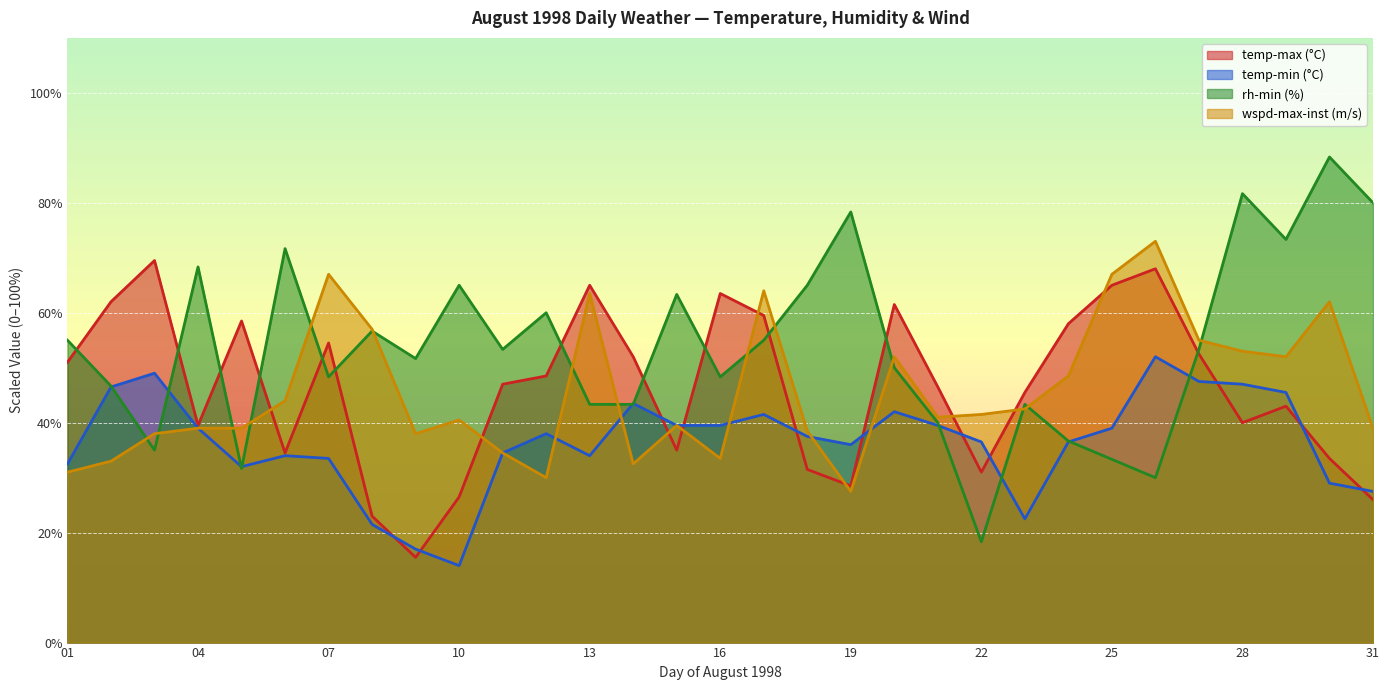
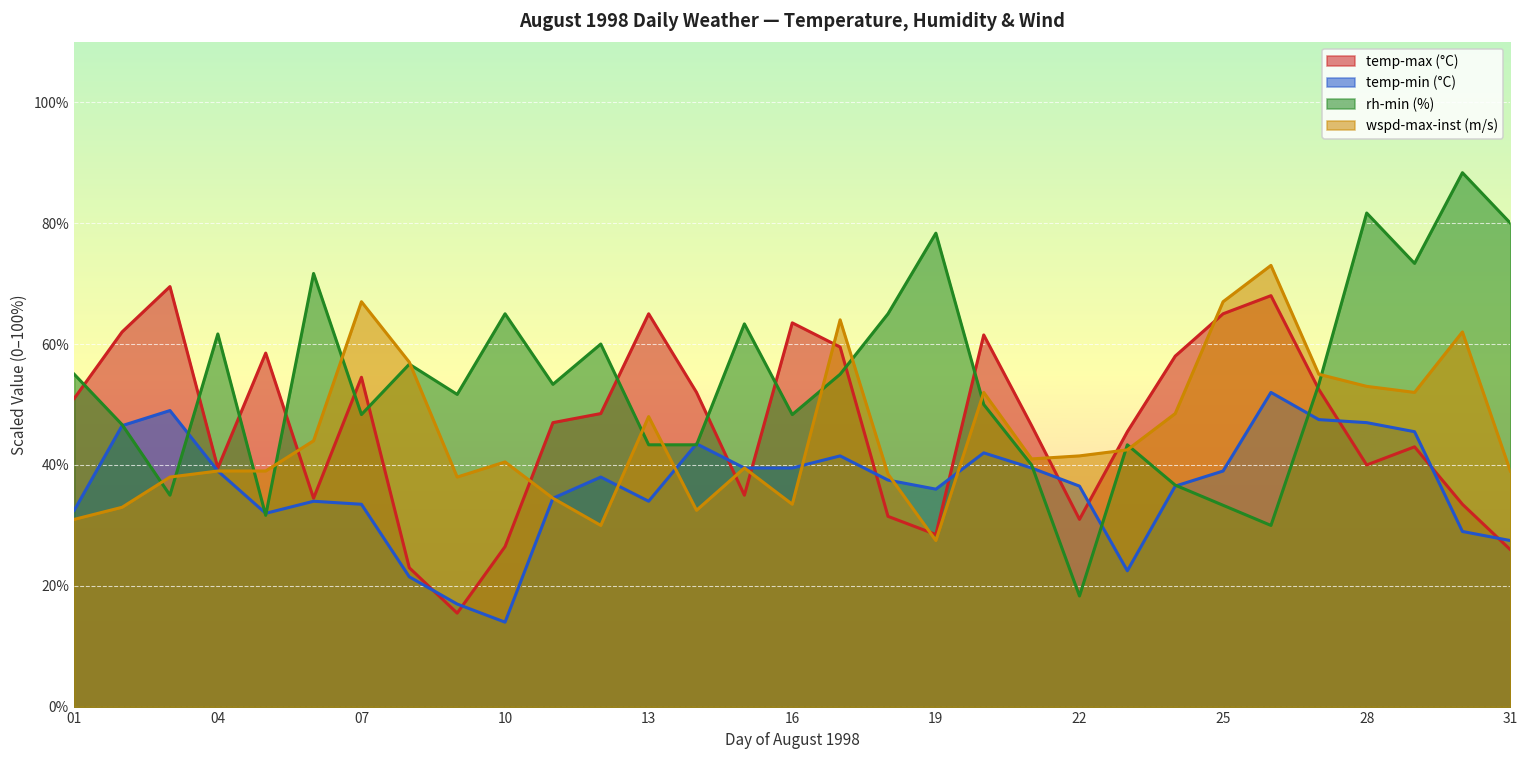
  {
    "temp-max (°C)": {
      "01": "51%",
      "04": "39%",
      "07": "54%",
      "10": "27%",
      "13": "65%",
      "16": "64%",
      "19": "28%",
      "22": "31%",
      "25": "65%",
      "28": "40%",
      "31": "26%"
    },
    "temp-min (°C)": {
      "01": "33%",
      "07": "34%",
      "10": "14%",
      "13": "34%",
      "16": "39%",
      "19": "36%",
      "22": "37%",
      "25": "39%",
      "28": "47%",
      "31": "28%"
    },
    "rh-min (%)": {
      "01": "55%",
-     "04": "68%",
+     "04": "62%",
      "07": "48%",
      "10": "65%",
      "13": "43%",
      "16": "48%",
      "19": "78%",
      "22": "18%",
      "25": "33%",
      "28": "82%",
      "31": "80%"
    },
    "wspd-max-inst (m/s)": {
      "01": "31%",
      "07": "67%",
      "10": "41%",
-     "13": "64%",
+     "13": "48%",
      "16": "34%",
      "19": "28%",
      "22": "42%",
      "25": "67%",
      "28": "53%",
      "31": "39%"
    }
  }
